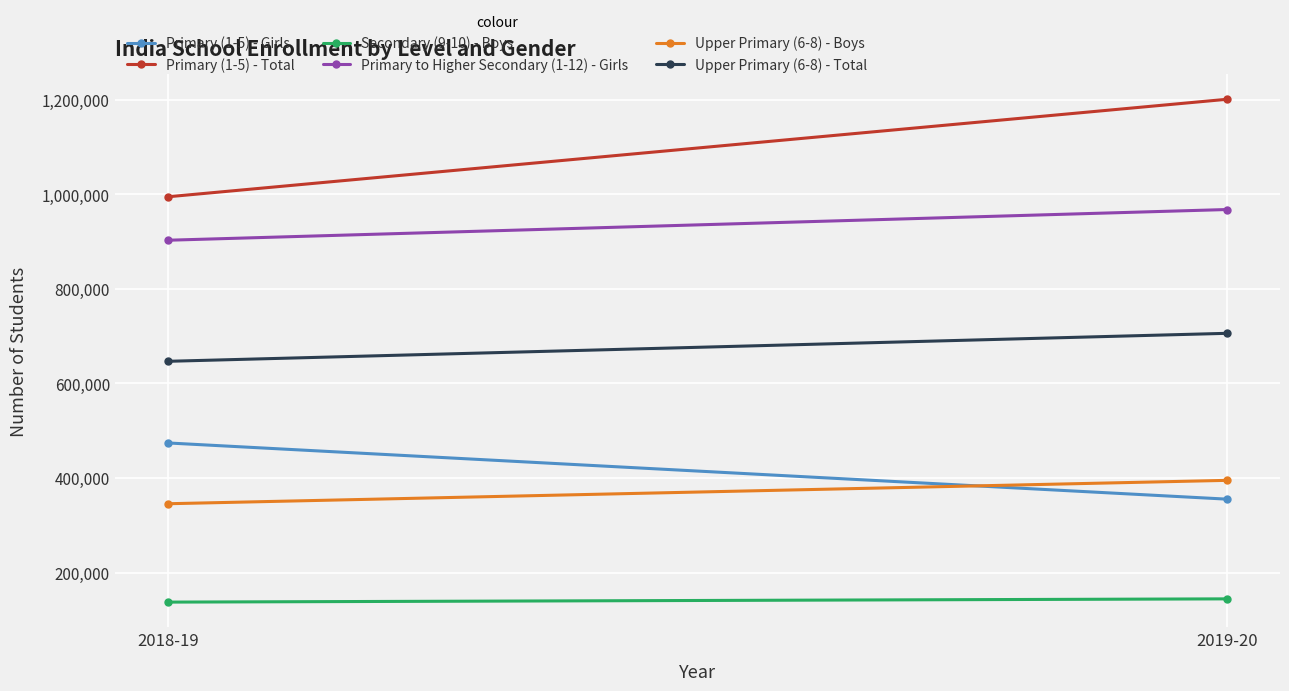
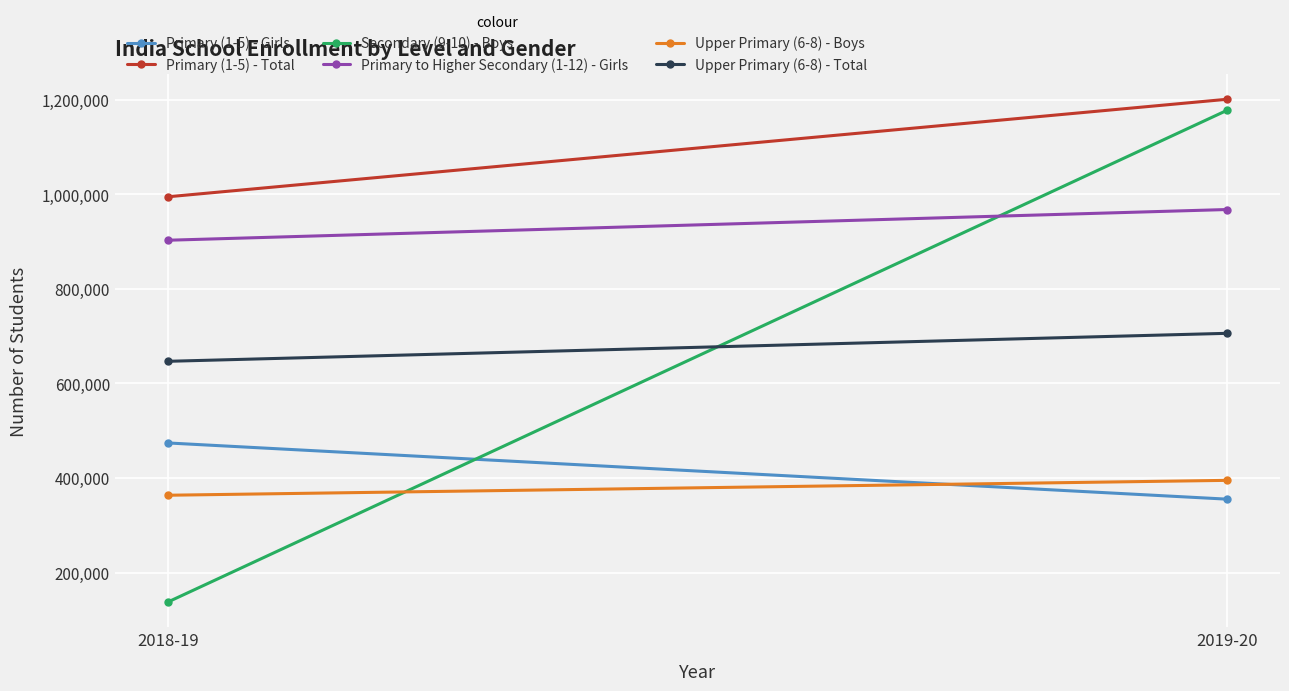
  {
    "Primary (1-5) - Girls": {
      "2018-19": "470,000",
      "2019-20": "360,000"
    },
    "Primary (1-5) - Total": {
      "2018-19": "990,000",
      "2019-20": "1,200,000"
    },
    "Secondary (9-10) - Boys": {
      "2018-19": "140,000",
-     "2019-20": "140,000"
+     "2019-20": "1,180,000"
    },
    "Primary to Higher Secondary (1-12) - Girls": {
      "2018-19": "900,000",
      "2019-20": "970,000"
    },
    "Upper Primary (6-8) - Boys": {
-     "2018-19": "350,000",
+     "2018-19": "360,000",
      "2019-20": "400,000"
    },
    "Upper Primary (6-8) - Total": {
      "2018-19": "650,000",
      "2019-20": "710,000"
    }
  }
